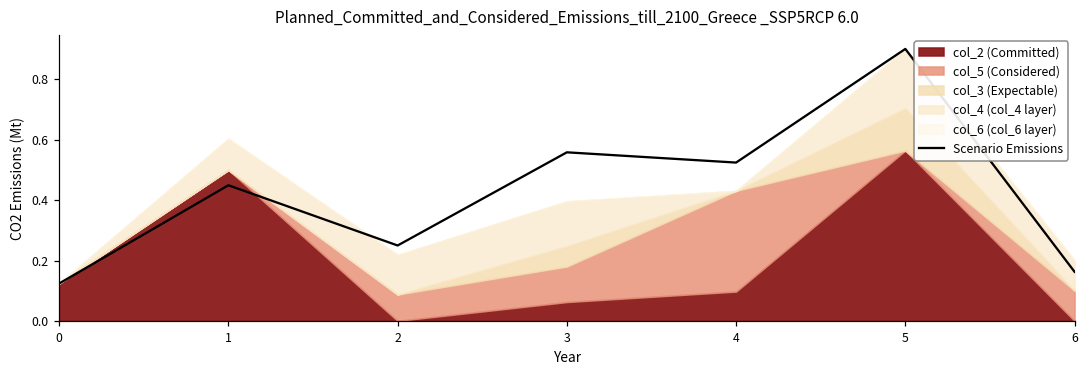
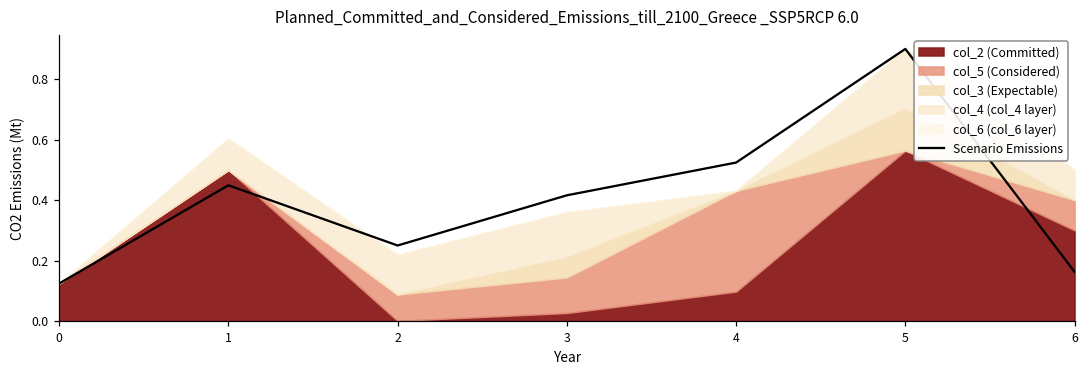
  {
    "Scenario Emissions": {
      "1": 0.45,
      "2": 0.25,
-     "3": 0.56,
+     "3": 0.42,
      "4": 0.52,
      "6": 0.16
    },
    "col_2 (Committed)": {
      "2": 0.00,
-     "3": 0.06,
+     "3": 0.03,
      "4": 0.10,
-     "6": 0.0
+     "6": 0.3
    },
    "col_5 (Considered)": {
      "3": 0.12
    }
  }
